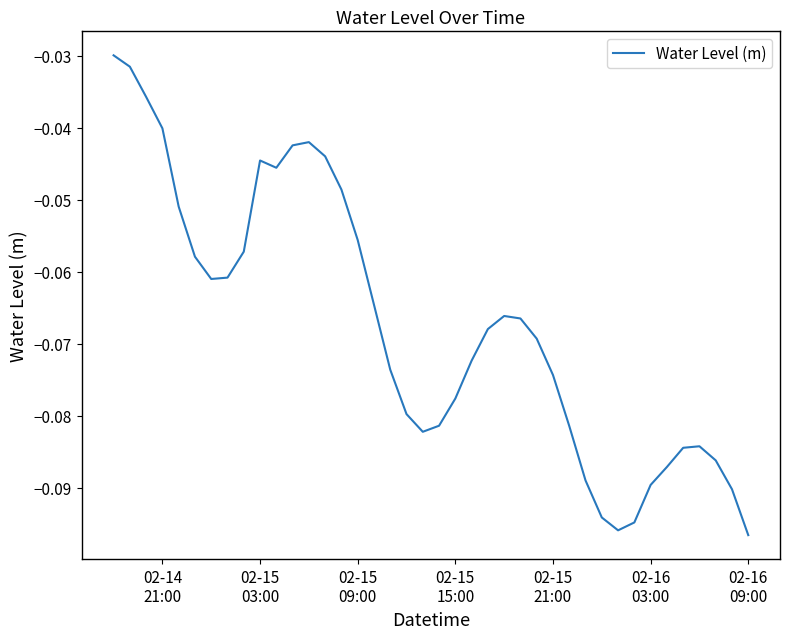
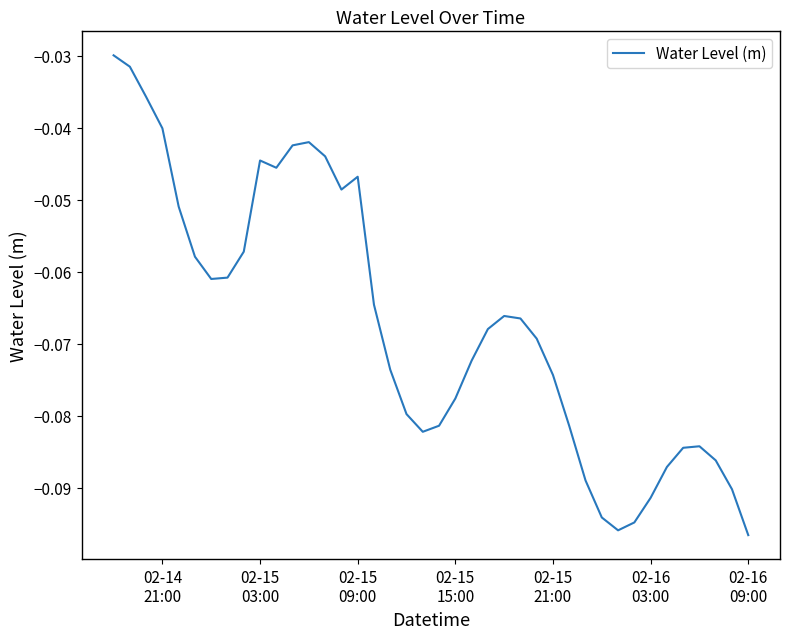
  {
    "02-14 21:00": -0.040,
    "02-15 03:00": -0.045,
-   "02-15 09:00": -0.056,
+   "02-15 09:00": -0.047,
    "02-15 15:00": -0.078,
    "02-15 21:00": -0.074,
-   "02-16 03:00": -0.090,
+   "02-16 03:00": -0.091,
    "02-16 09:00": -0.097
  }
